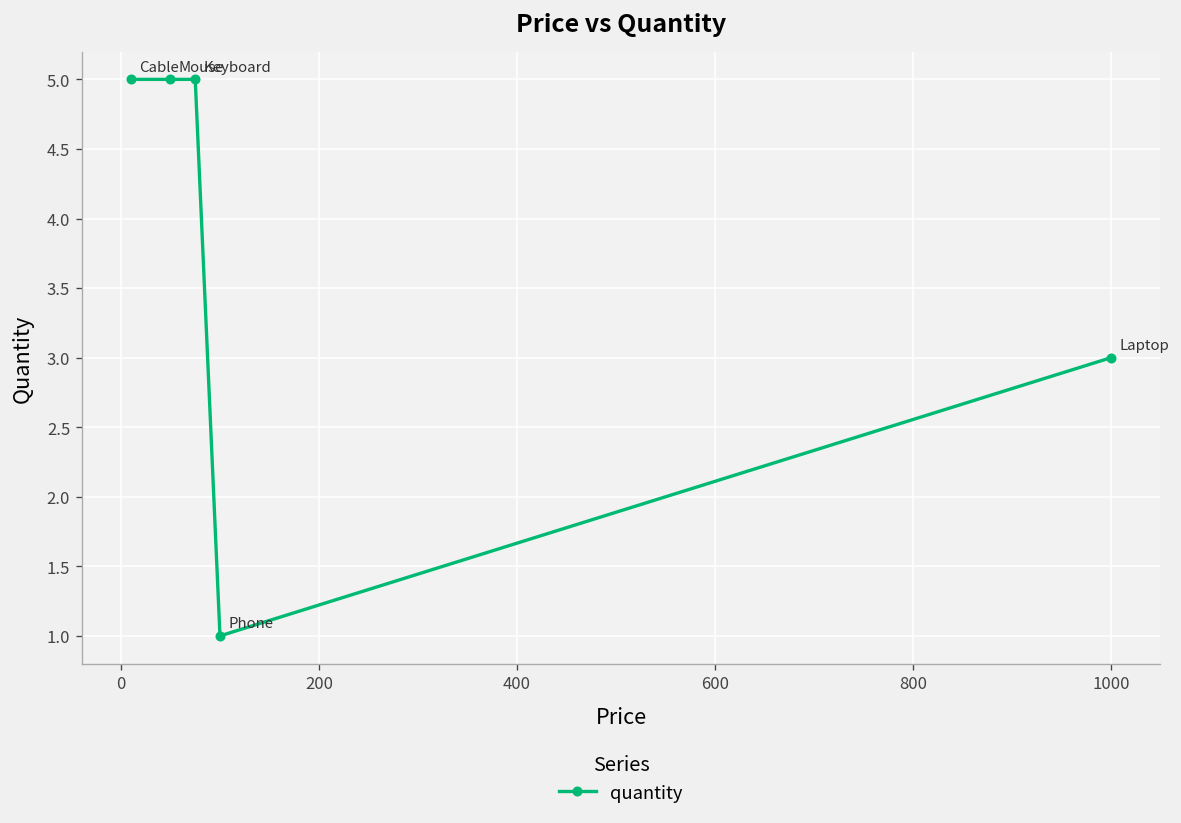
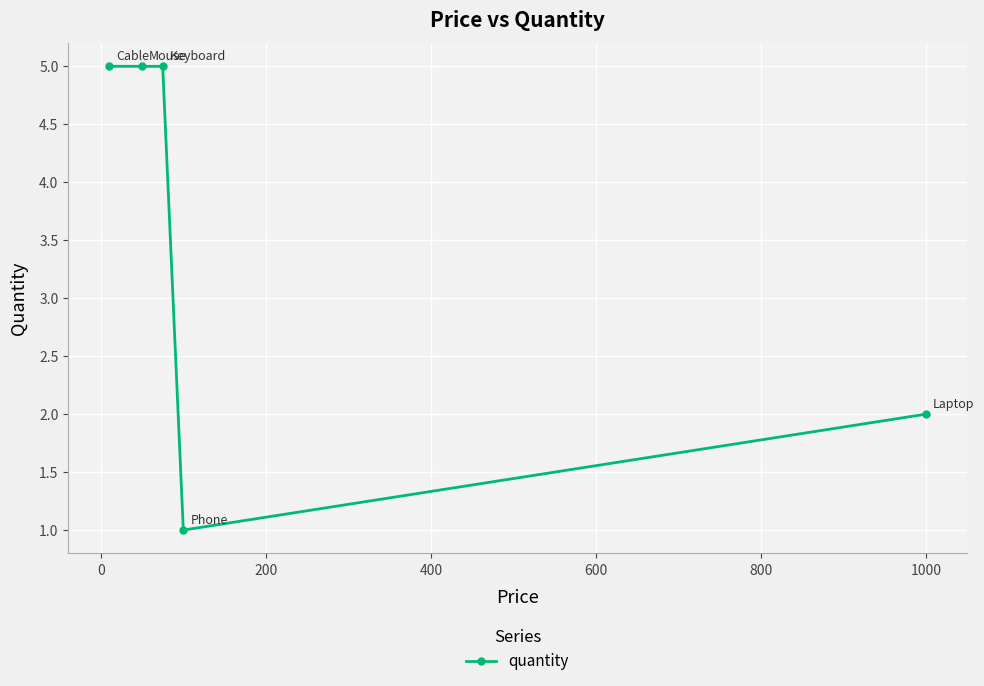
  {
-   "1000": 3
+   "1000": 2
  }
